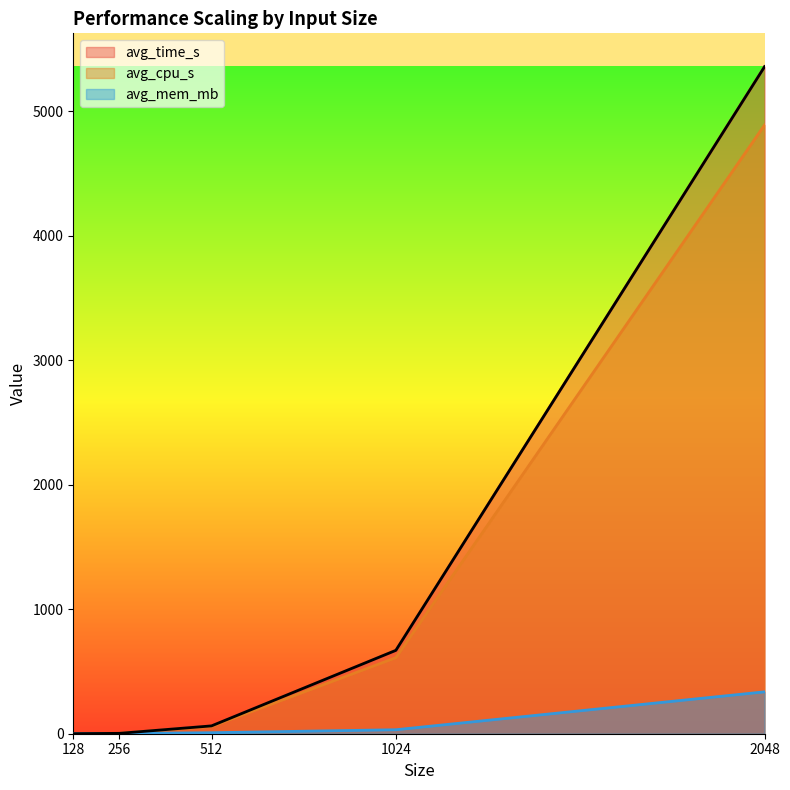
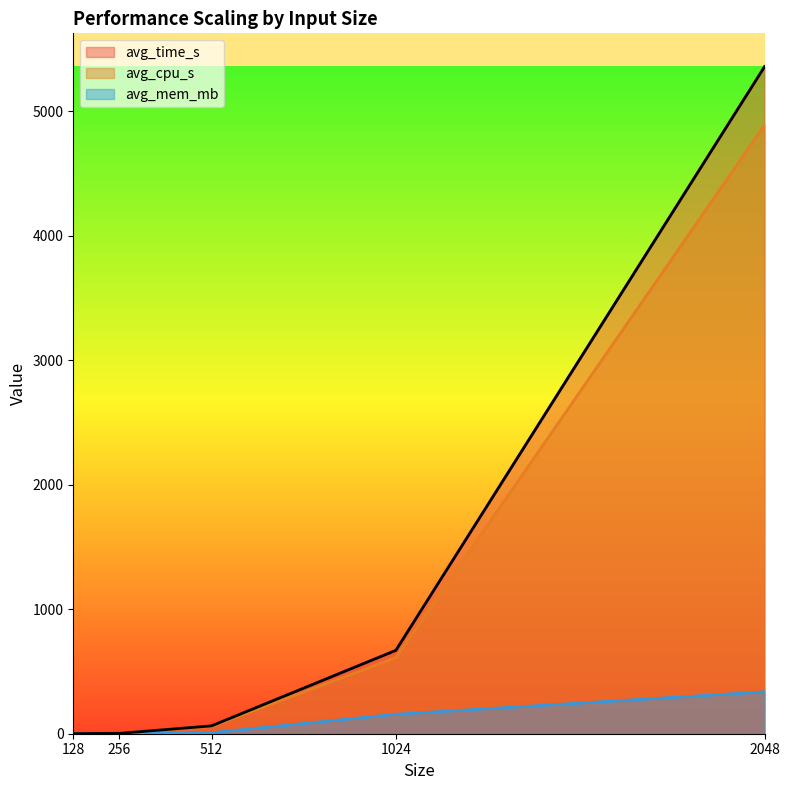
  {
    "avg_mem_mb": {
      "512": 10,
-     "1024": 30,
+     "1024": 160,
      "2048": 340
    }
  }
